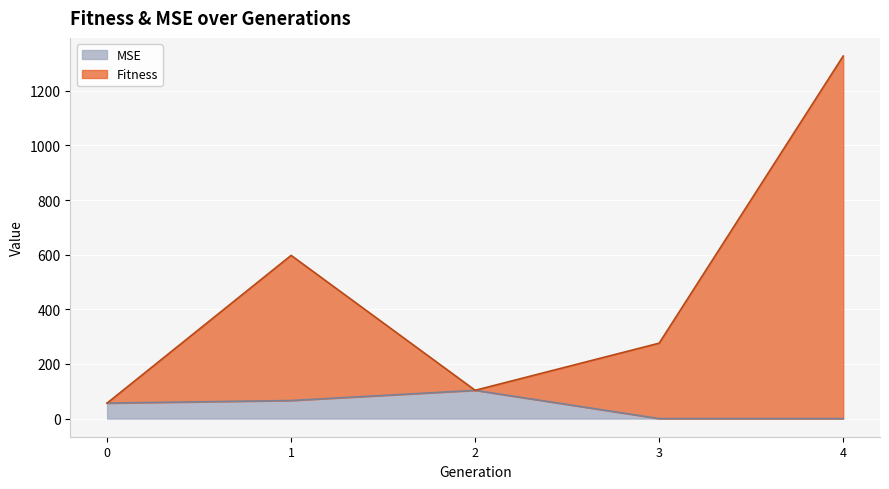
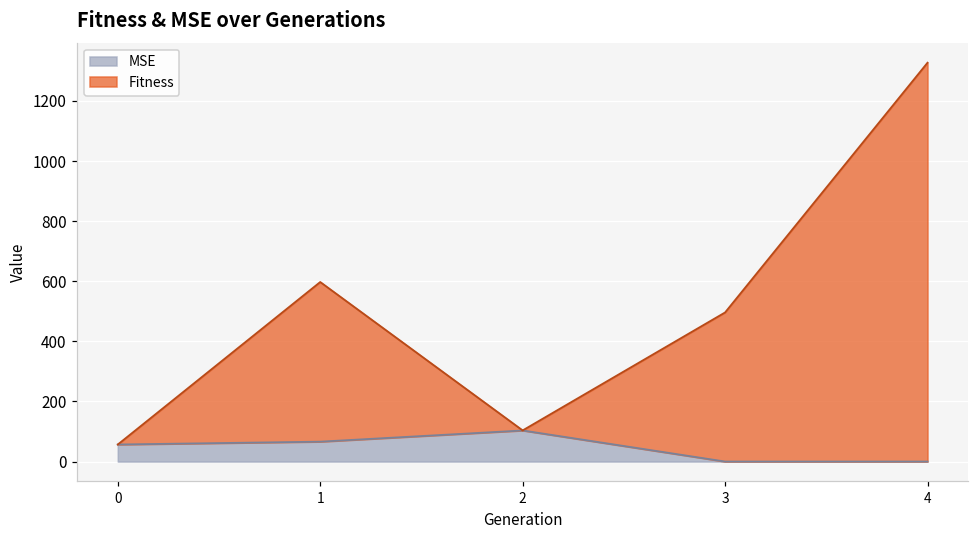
  {
    "MSE": {
      "1": 70,
      "3": 0,
      "4": 0
    },
    "Fitness": {
      "1": 530,
-     "3": 280,
+     "3": 500,
      "4": 1330
    }
  }
